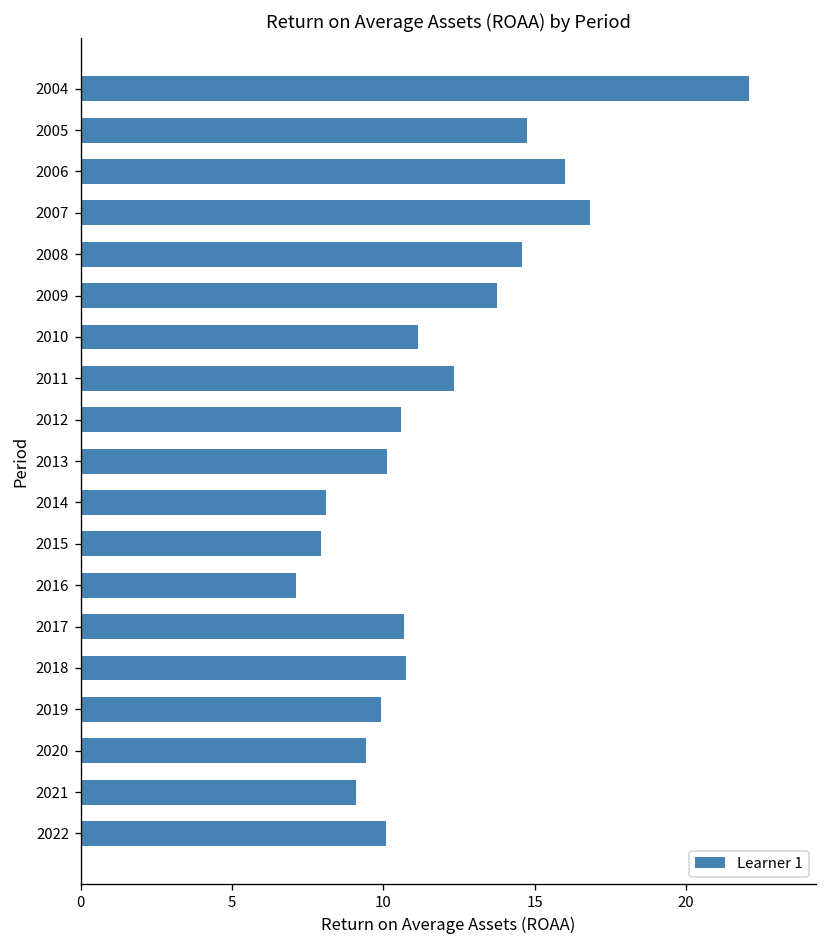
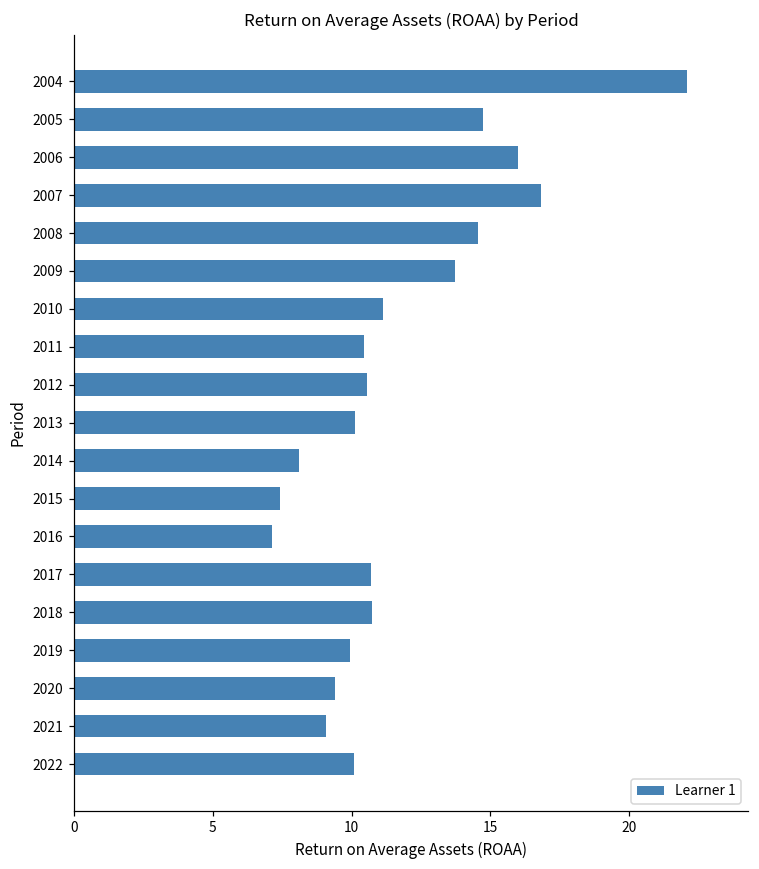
  {
    "2004": 22.1,
    "2005": 14.8,
    "2006": 16.0,
    "2007": 16.8,
    "2008": 14.6,
    "2009": 13.7,
    "2010": 11.1,
-   "2011": 12.3,
+   "2011": 10.5,
    "2012": 10.6,
    "2013": 10.1,
    "2014": 8.1,
-   "2015": 7.9,
+   "2015": 7.4,
    "2016": 7.1,
    "2017": 10.7,
    "2018": 10.8,
    "2019": 9.9,
    "2020": 9.4,
    "2021": 9.1,
    "2022": 10.1
  }
